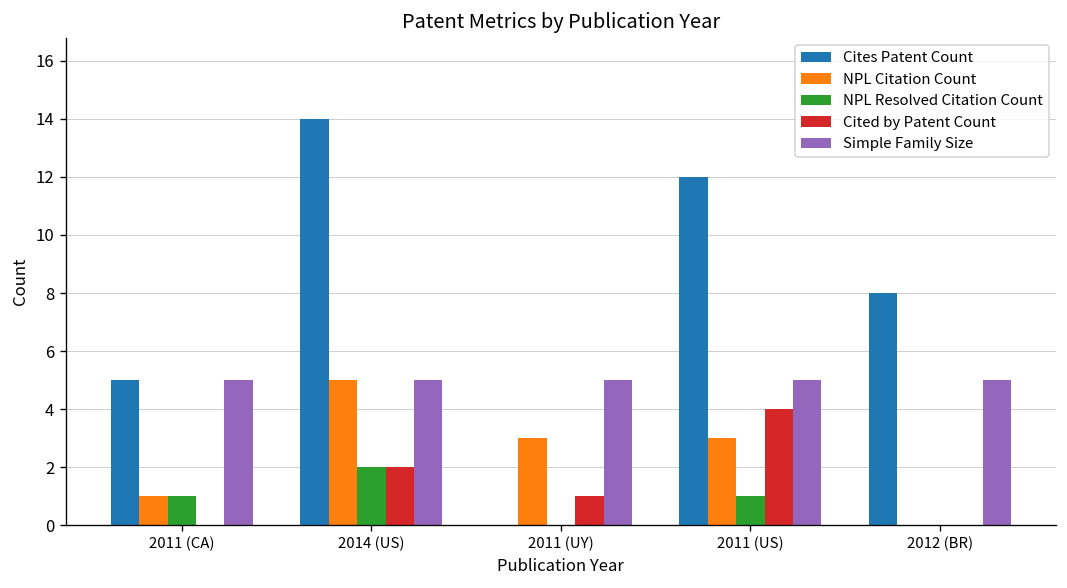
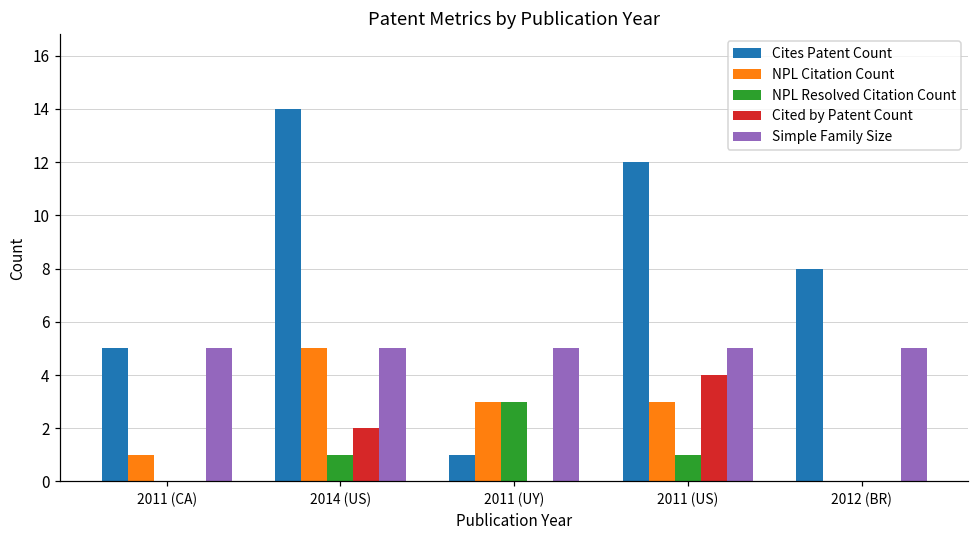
  {
    "Cites Patent Count": {
      "2011 (CA)": 5,
      "2014 (US)": 14,
-     "2011 (UY)": 0,
+     "2011 (UY)": 1,
      "2011 (US)": 12,
      "2012 (BR)": 8
    },
    "NPL Citation Count": {
      "2011 (CA)": 1,
      "2014 (US)": 5,
      "2011 (UY)": 3,
      "2011 (US)": 3,
      "2012 (BR)": 0
    },
    "NPL Resolved Citation Count": {
-     "2011 (CA)": 1,
-     "2014 (US)": 2,
-     "2011 (UY)": 0,
+     "2011 (CA)": 0,
+     "2014 (US)": 1,
+     "2011 (UY)": 3,
      "2011 (US)": 1,
      "2012 (BR)": 0
    },
    "Cited by Patent Count": {
      "2011 (CA)": 0,
      "2014 (US)": 2,
-     "2011 (UY)": 1,
+     "2011 (UY)": 0,
      "2011 (US)": 4,
      "2012 (BR)": 0
    },
    "Simple Family Size": {
      "2011 (CA)": 5,
      "2014 (US)": 5,
      "2011 (UY)": 5,
      "2011 (US)": 5,
      "2012 (BR)": 5
    }
  }
